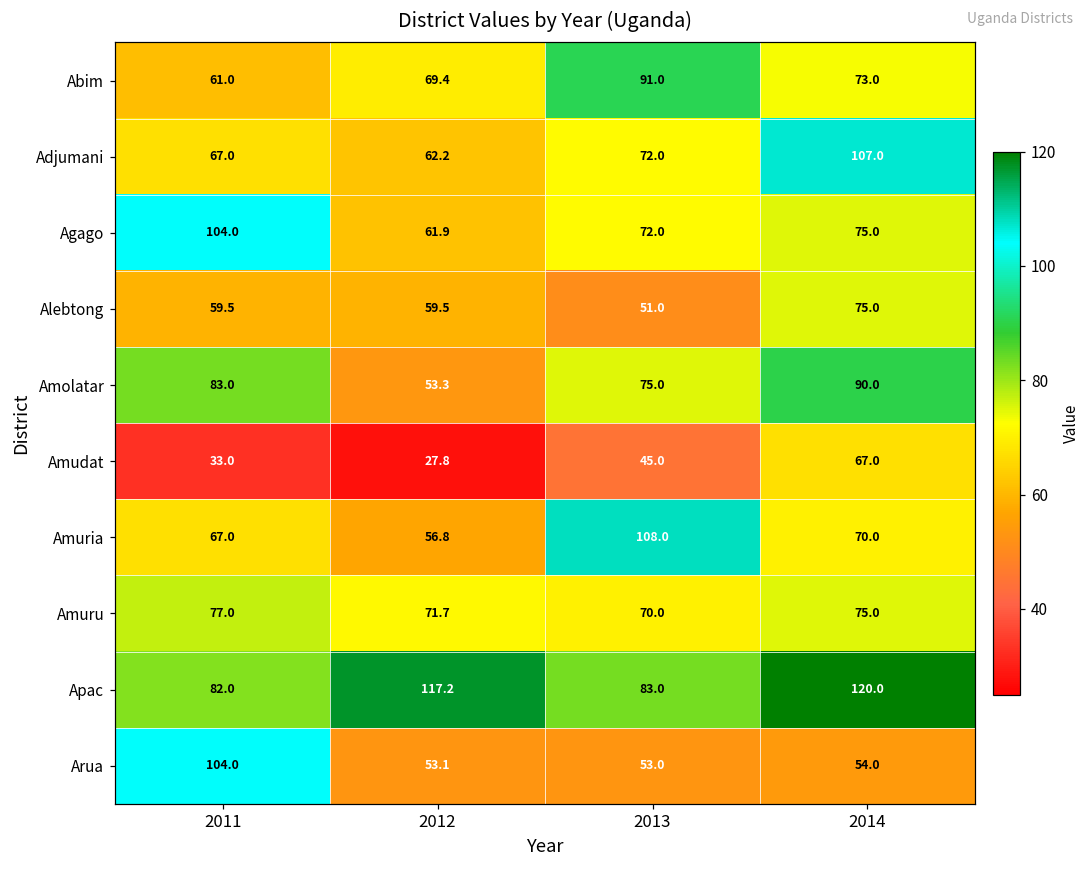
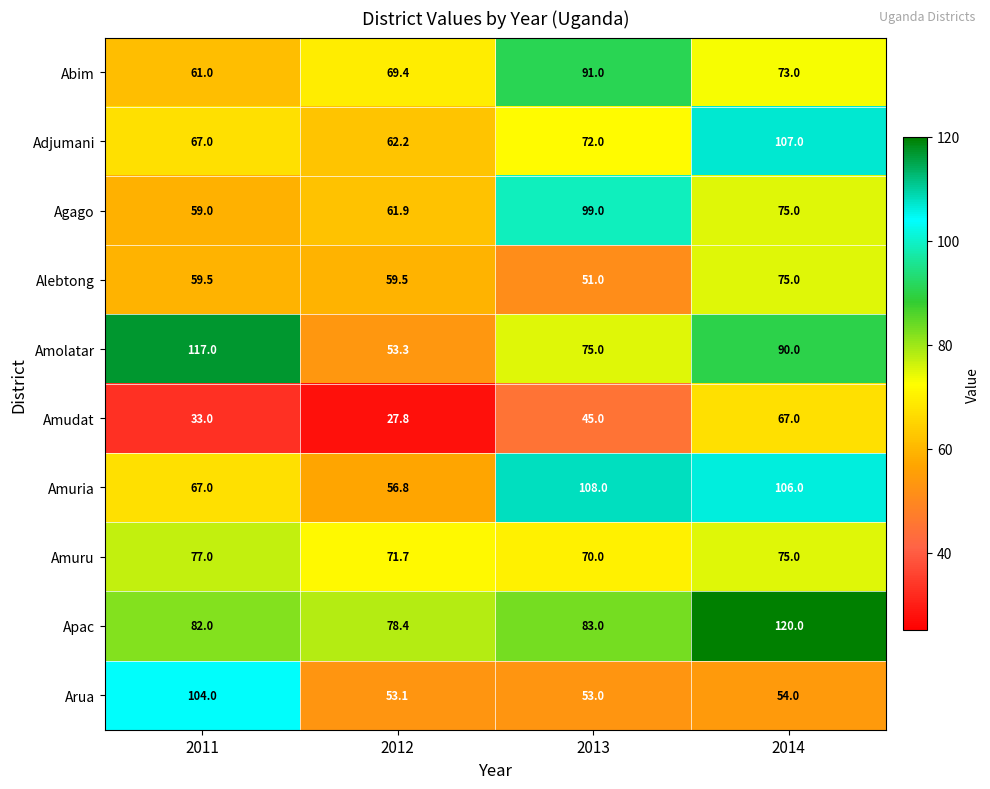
  {
    "Abim": {
      "2011": 61.0,
      "2012": 69.4,
      "2013": 91.0,
      "2014": 73.0
    },
    "Adjumani": {
      "2011": 67.0,
      "2012": 62.2,
      "2013": 72.0,
      "2014": 107.0
    },
    "Agago": {
-     "2011": 104.0,
+     "2011": 59.0,
      "2012": 61.9,
-     "2013": 72.0,
+     "2013": 99.0,
      "2014": 75.0
    },
    "Alebtong": {
      "2011": 59.5,
      "2012": 59.5,
      "2013": 51.0,
      "2014": 75.0
    },
    "Amolatar": {
-     "2011": 83.0,
+     "2011": 117.0,
      "2012": 53.3,
      "2013": 75.0,
      "2014": 90.0
    },
    "Amudat": {
      "2011": 33.0,
      "2012": 27.8,
      "2013": 45.0,
      "2014": 67.0
    },
    "Amuria": {
      "2011": 67.0,
      "2012": 56.8,
      "2013": 108.0,
-     "2014": 70.0
+     "2014": 106.0
    },
    "Amuru": {
      "2011": 77.0,
      "2012": 71.7,
      "2013": 70.0,
      "2014": 75.0
    },
    "Apac": {
      "2011": 82.0,
-     "2012": 117.2,
+     "2012": 78.4,
      "2013": 83.0,
      "2014": 120.0
    },
    "Arua": {
      "2011": 104.0,
      "2012": 53.1,
      "2013": 53.0,
      "2014": 54.0
    }
  }
